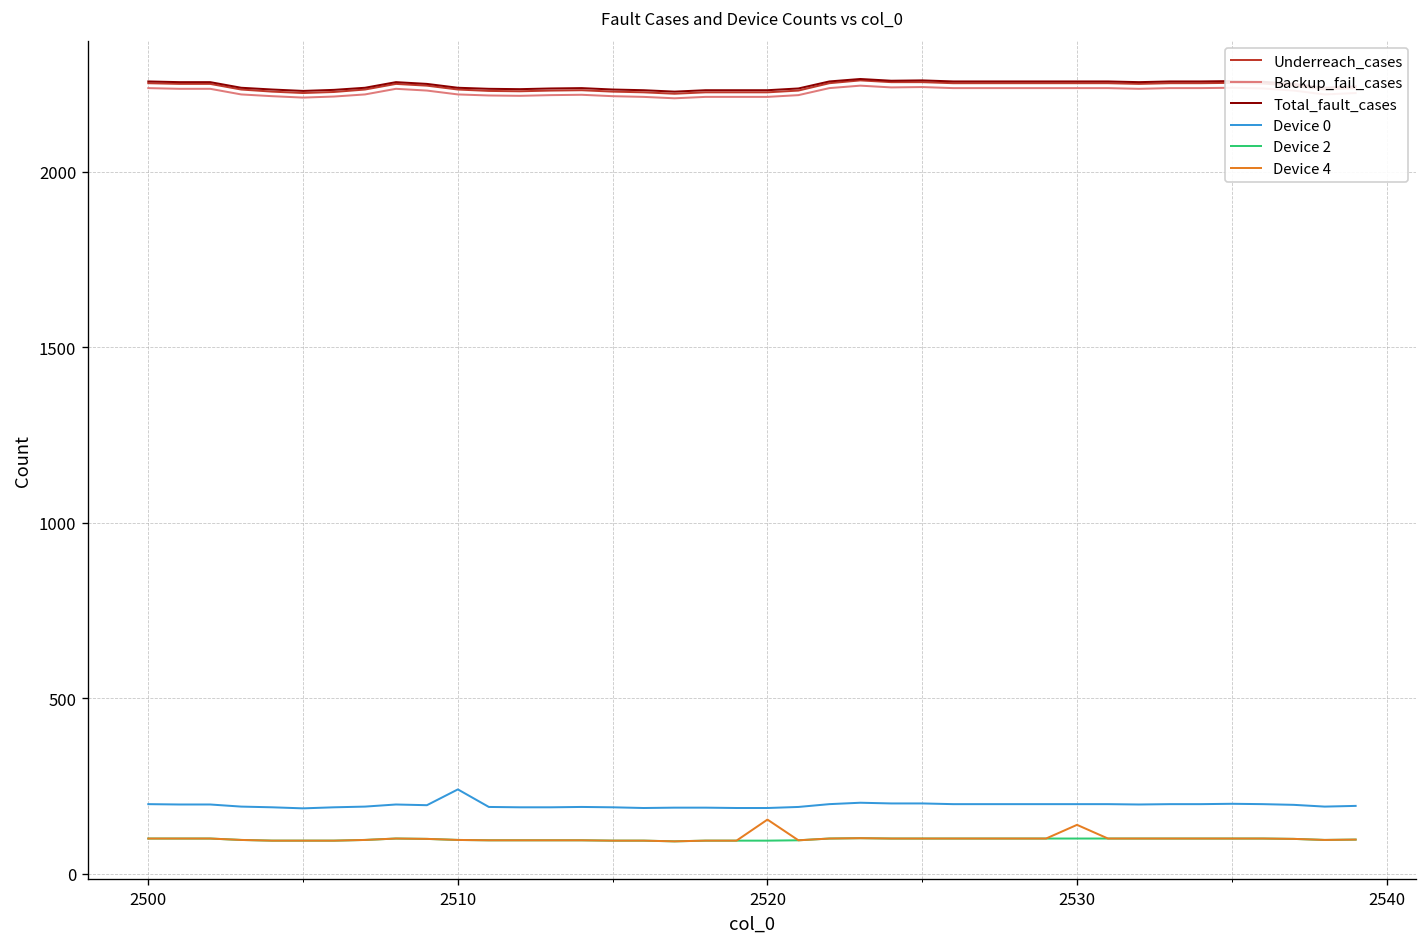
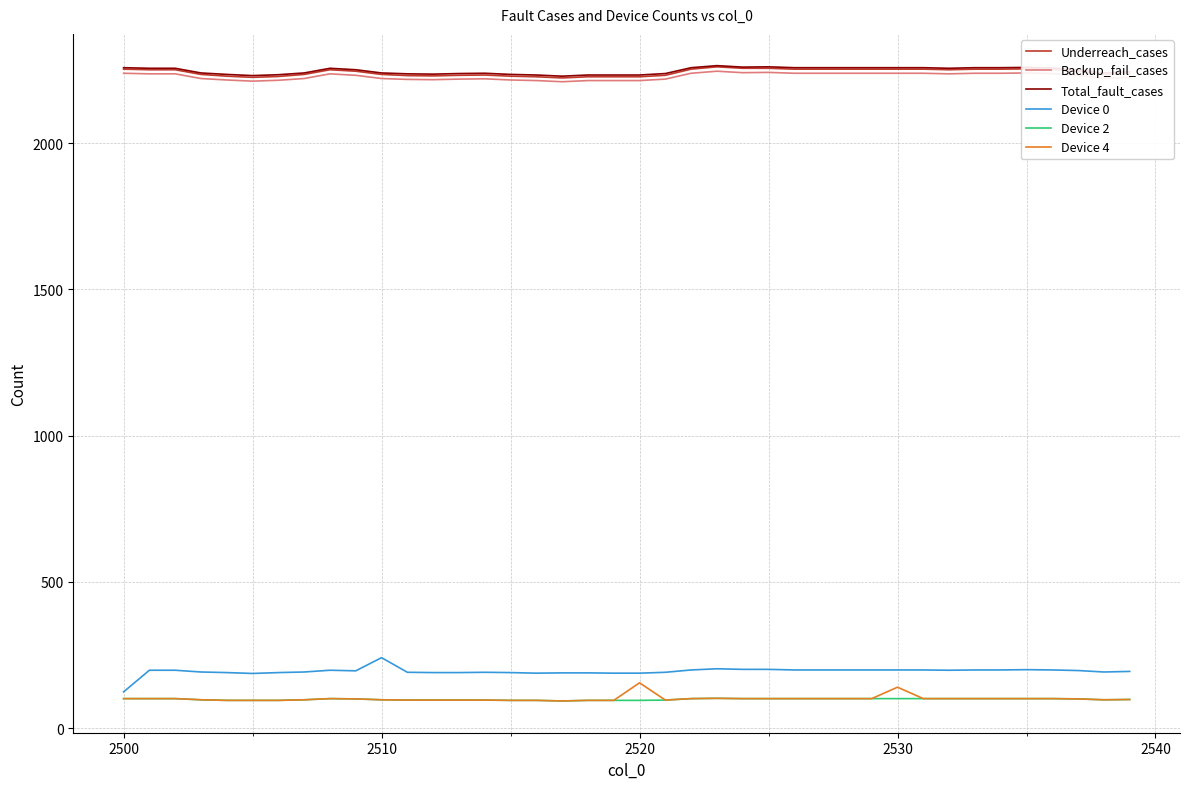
  {
    "Backup_fail_cases": {
      "2500": 2240,
      "2510": 2220,
      "2520": 2210,
      "2530": 2240
    },
    "Device 0": {
-     "2500": 200,
+     "2500": 120,
      "2510": 240,
      "2520": 190,
      "2530": 200
    },
    "Device 2": {
      "2520": 100,
      "2530": 100
    },
    "Device 4": {
      "2520": 160,
      "2530": 140
    }
  }
